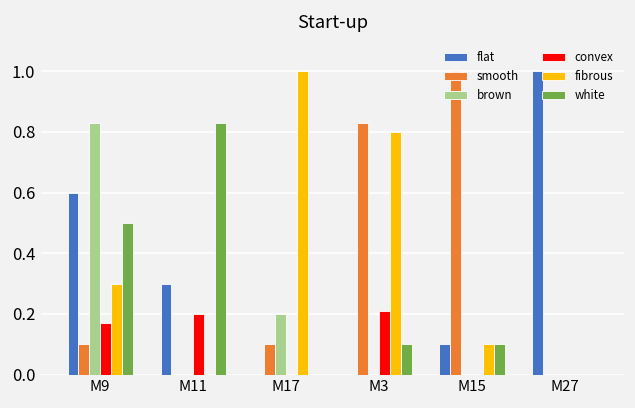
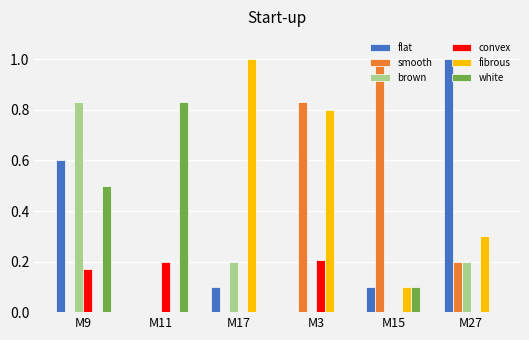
  {
    "flat": {
      "M9": 0.6,
-     "M11": 0.3,
-     "M17": 0.0,
+     "M11": 0.0,
+     "M17": 0.1,
      "M3": 0.0,
      "M15": 0.1,
      "M27": 1.0
    },
    "smooth": {
-     "M9": 0.1,
+     "M9": 0.0,
      "M11": 0.0,
-     "M17": 0.1,
+     "M17": 0.0,
      "M3": 0.83,
      "M15": 1.0,
-     "M27": 0.0
+     "M27": 0.2
    },
    "brown": {
      "M9": 0.83,
      "M11": 0.0,
      "M17": 0.2,
      "M3": 0.0,
      "M15": 0.0,
-     "M27": 0.0
+     "M27": 0.2
    },
    "convex": {
      "M9": 0.17,
      "M11": 0.2,
      "M17": 0.0,
      "M3": 0.2,
      "M15": 0.0,
      "M27": 0.0
    },
    "fibrous": {
-     "M9": 0.3,
+     "M9": 0.0,
      "M11": 0.0,
      "M17": 1.0,
      "M3": 0.8,
      "M15": 0.1,
-     "M27": 0.0
+     "M27": 0.3
    },
    "white": {
      "M9": 0.5,
      "M11": 0.83,
      "M17": 0.0,
-     "M3": 0.1,
+     "M3": 0.0,
      "M15": 0.1,
      "M27": 0.0
    }
  }
